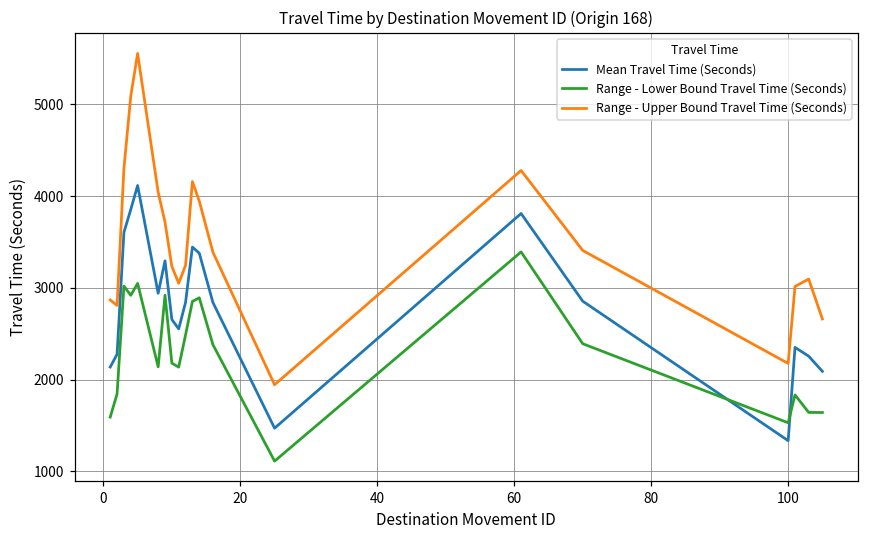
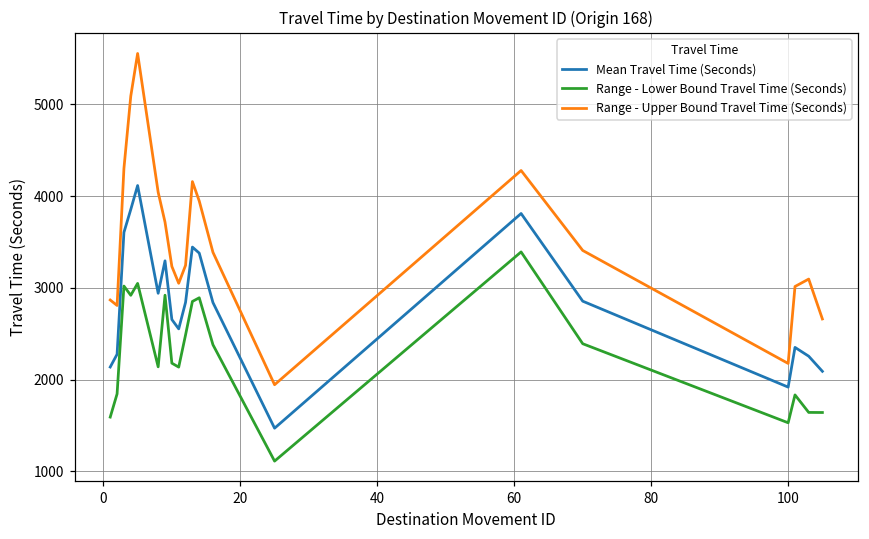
  {
    "Mean Travel Time (Seconds)": {
-     "100": 1300
+     "100": 1900
    },
    "Range - Lower Bound Travel Time (Seconds)": {
      "100": 1500
    },
    "Range - Upper Bound Travel Time (Seconds)": {
      "100": 2200
    }
  }
